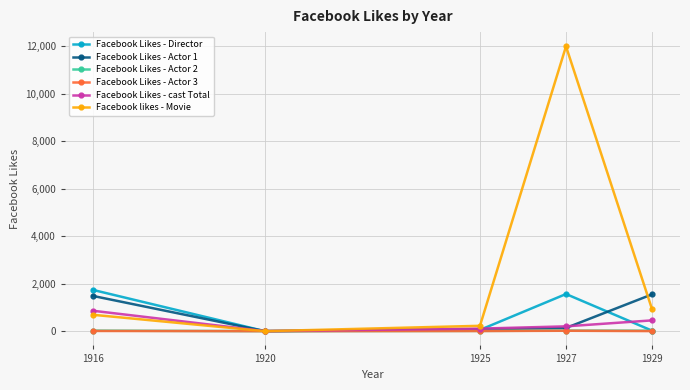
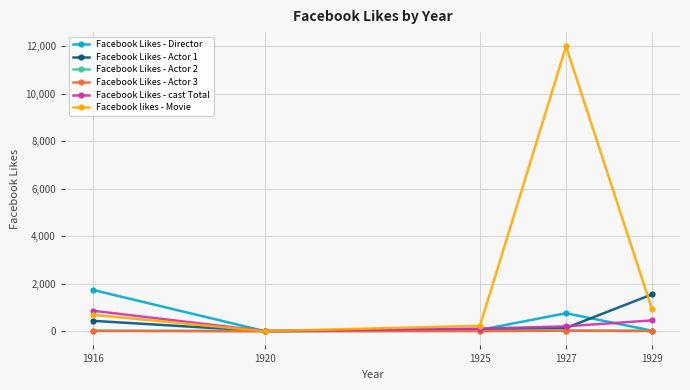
  {
    "Facebook Likes - Director": {
      "1916": "1,700",
-     "1927": "1,600"
+     "1927": "800"
    },
    "Facebook Likes - Actor 1": {
-     "1916": "1,500",
+     "1916": "400",
      "1929": "1,600"
    },
    "Facebook Likes - Actor 3": {
      "1916": "0",
      "1927": "0"
    },
    "Facebook Likes - cast Total": {
      "1916": "900",
      "1929": "500"
    },
    "Facebook likes - Movie": {
      "1916": "700",
      "1925": "200",
      "1927": "12,000",
      "1929": "900"
    }
  }
